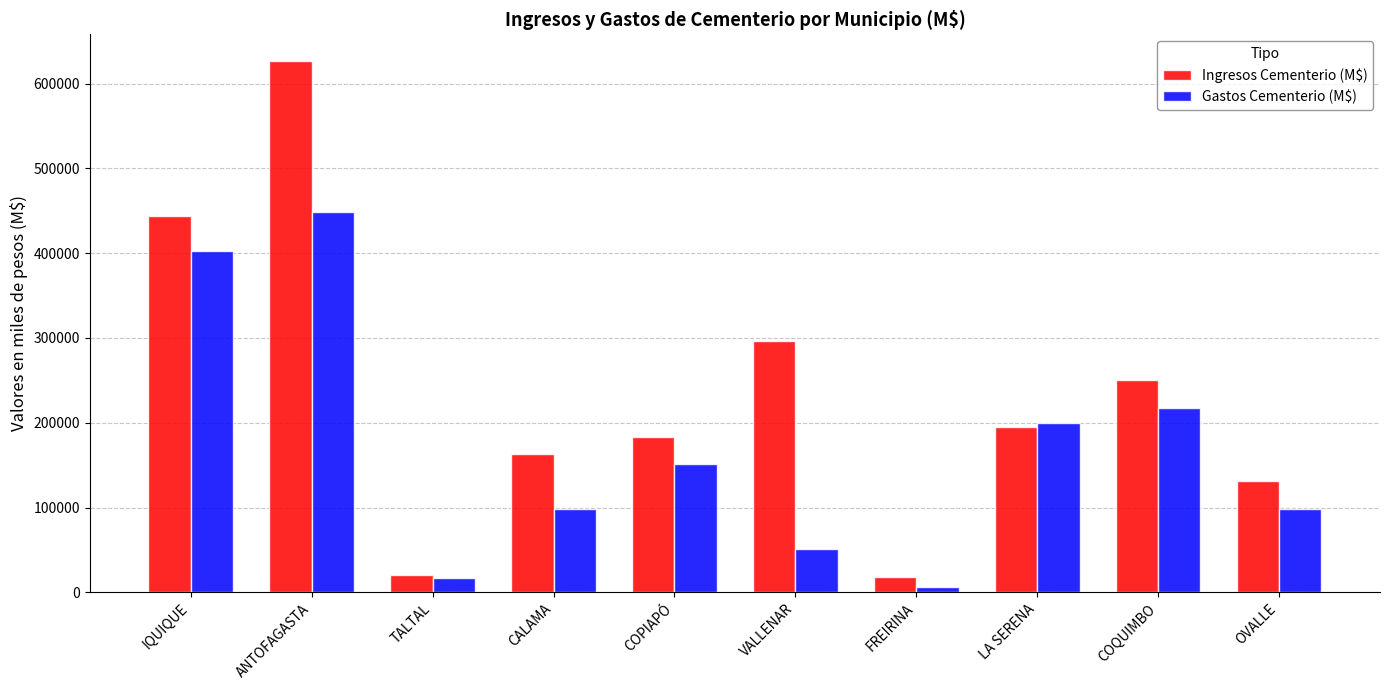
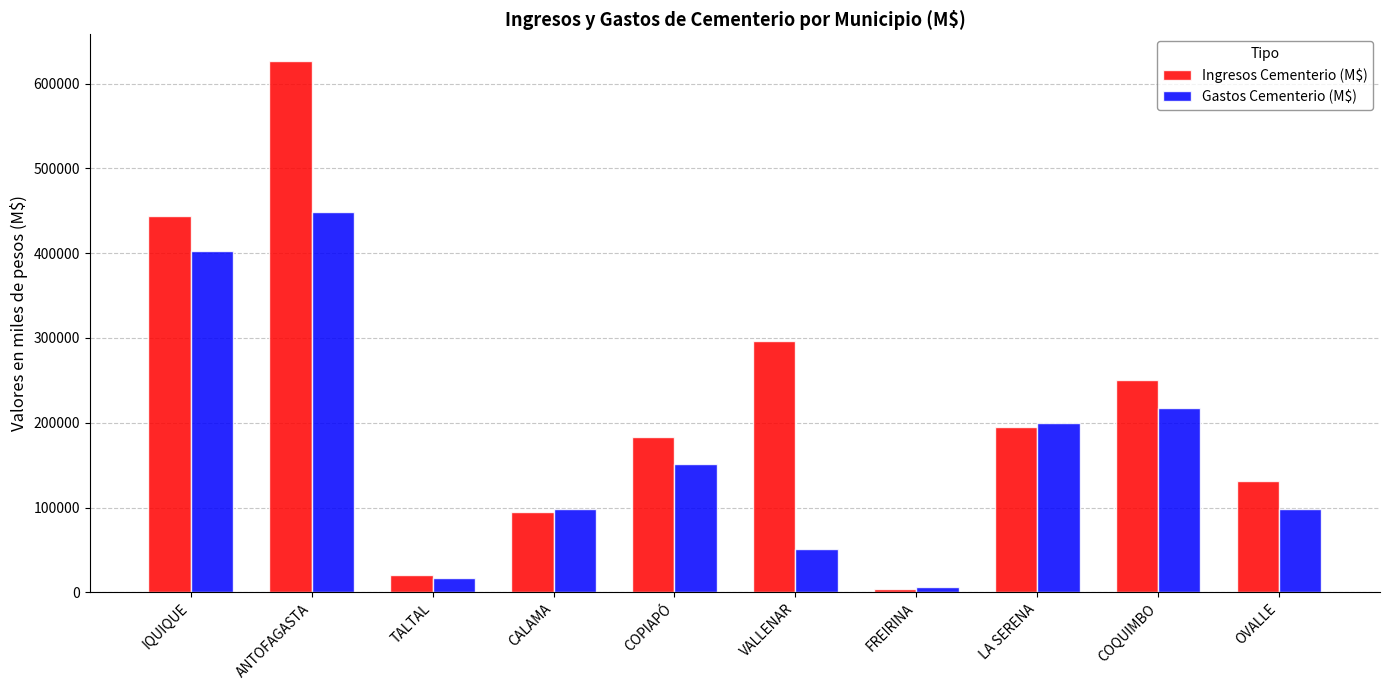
  {
    "Ingresos Cementerio (M$)": {
      "IQUIQUE": 440000,
      "ANTOFAGASTA": 630000,
      "TALTAL": 20000,
-     "CALAMA": 160000,
+     "CALAMA": 100000,
      "COPIAPÓ": 180000,
      "VALLENAR": 300000,
-     "FREIRINA": 20000,
+     "FREIRINA": 0,
      "LA SERENA": 190000,
      "COQUIMBO": 250000,
      "OVALLE": 130000
    },
    "Gastos Cementerio (M$)": {
      "IQUIQUE": 400000,
      "ANTOFAGASTA": 450000,
      "TALTAL": 20000,
      "CALAMA": 100000,
      "COPIAPÓ": 150000,
      "VALLENAR": 50000,
      "FREIRINA": 10000,
      "LA SERENA": 200000,
      "COQUIMBO": 220000,
      "OVALLE": 100000
    }
  }
